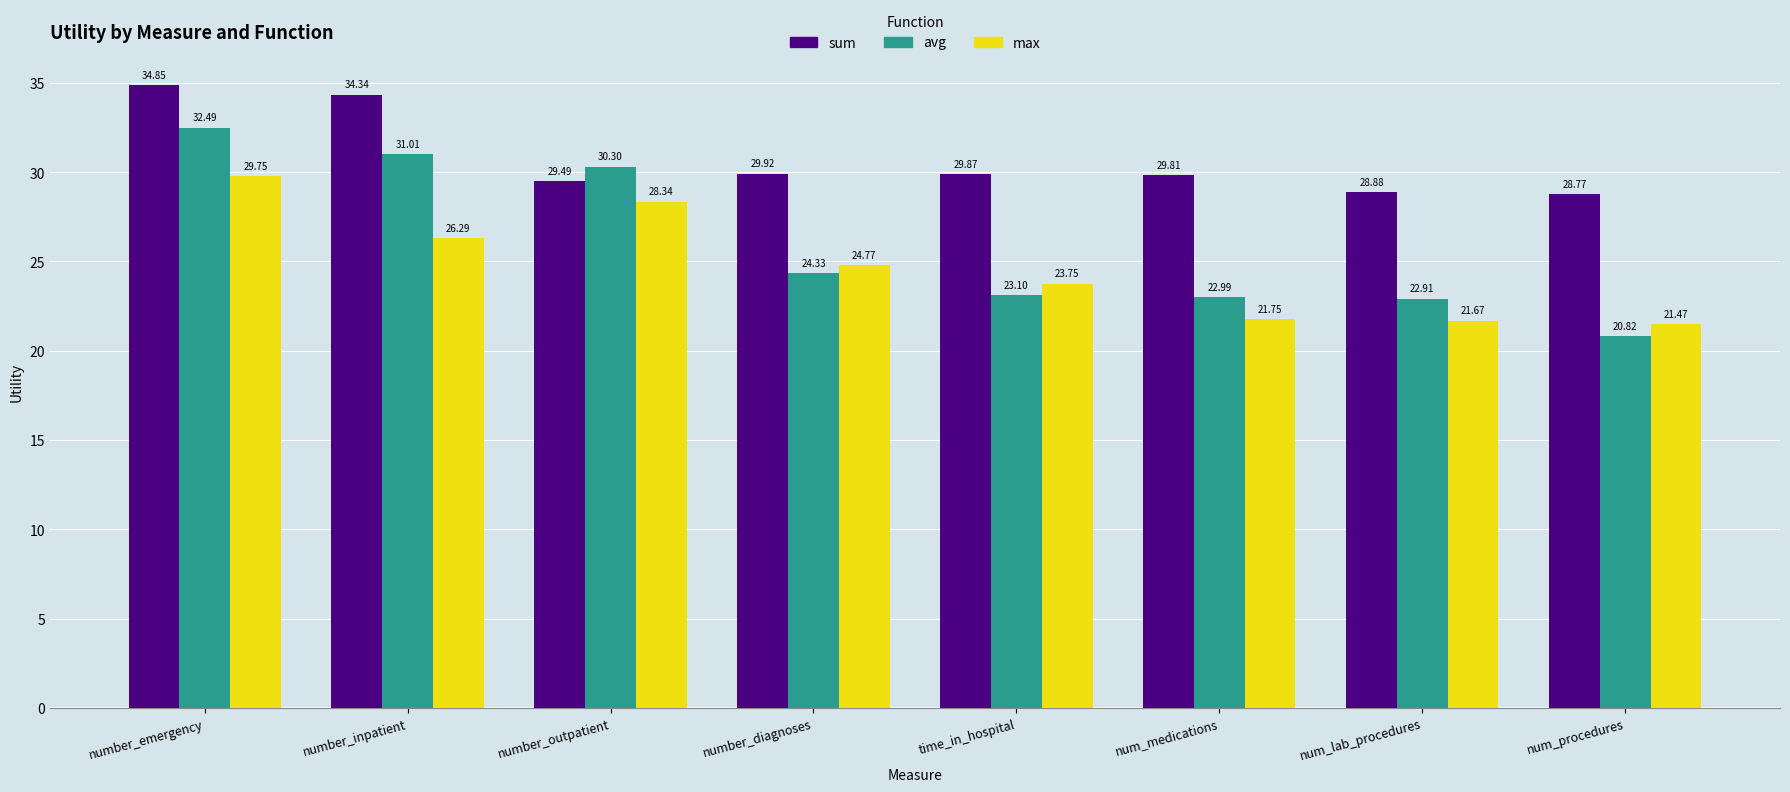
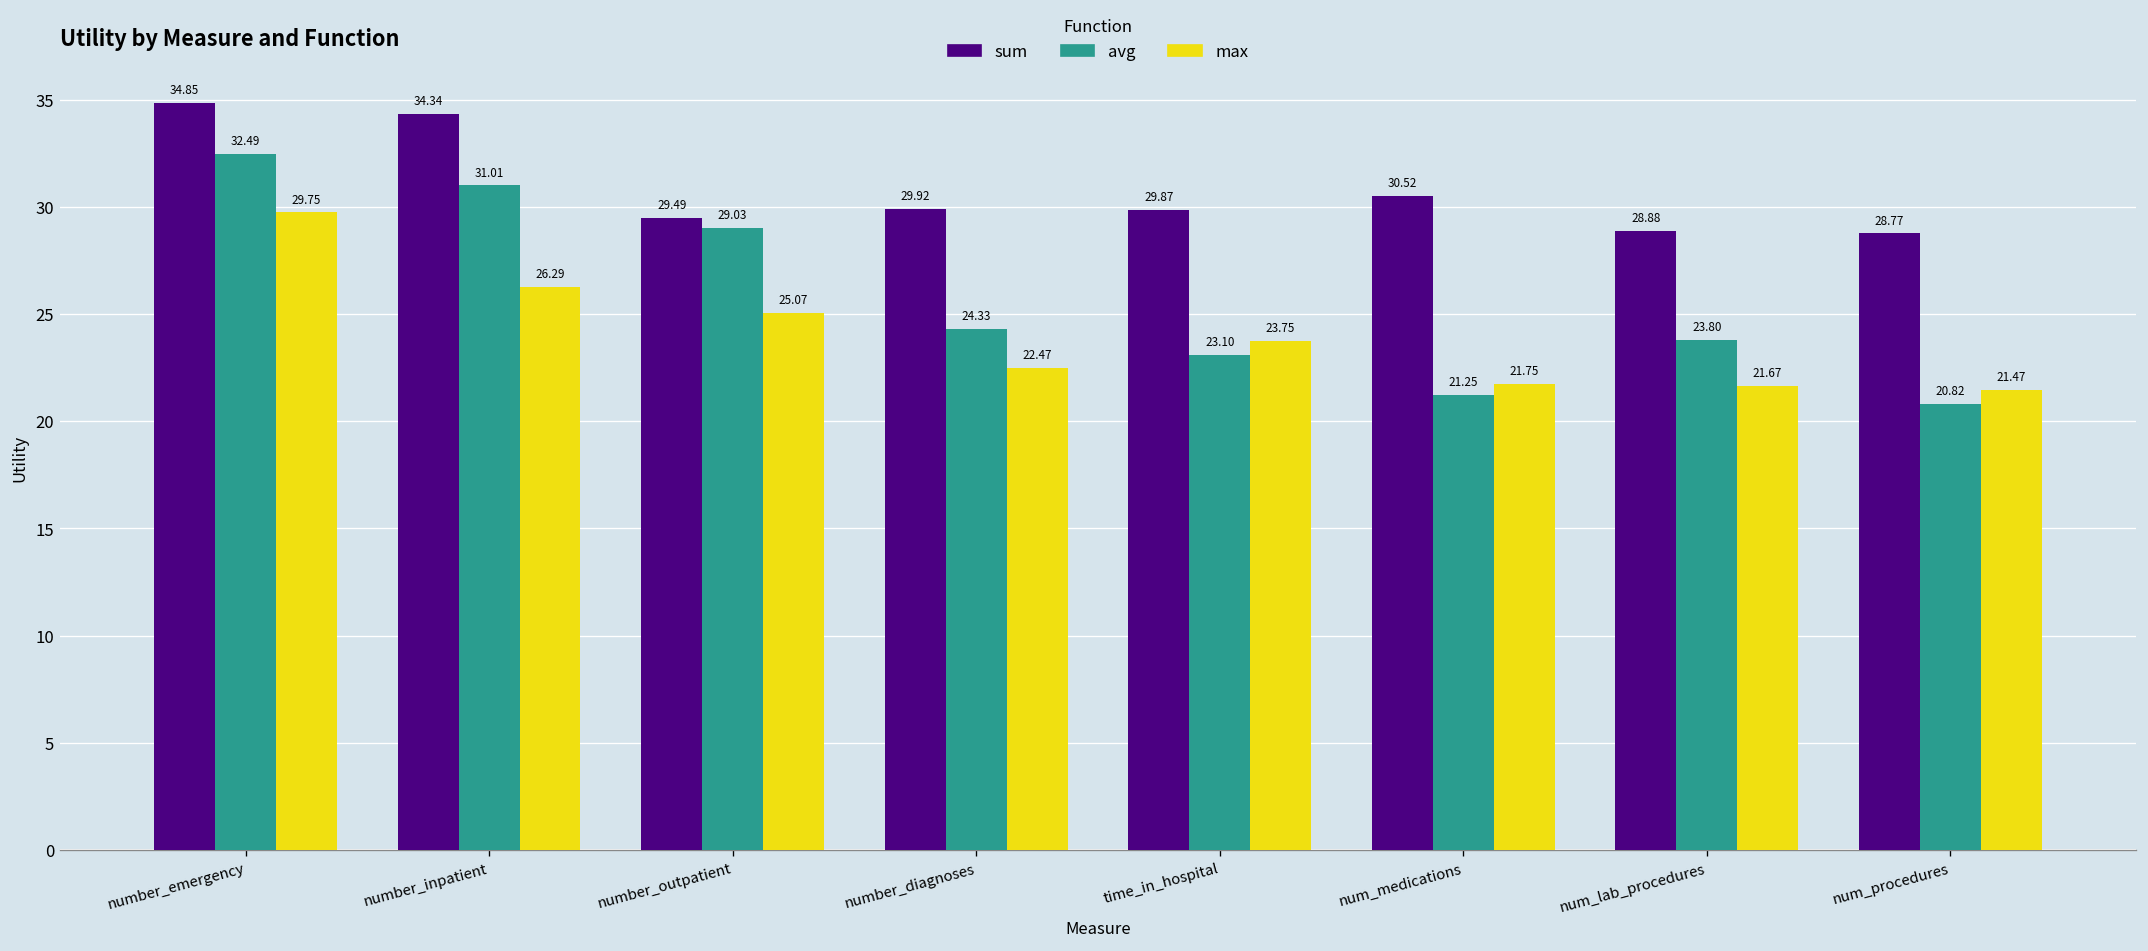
  {
    "sum": {
      "number_emergency": 34.85,
      "number_inpatient": 34.34,
      "number_outpatient": 29.49,
      "number_diagnoses": 29.92,
      "time_in_hospital": 29.87,
-     "num_medications": 29.81,
+     "num_medications": 30.52,
      "num_lab_procedures": 28.88,
      "num_procedures": 28.77
    },
    "avg": {
      "number_emergency": 32.49,
      "number_inpatient": 31.01,
-     "number_outpatient": 30.30,
+     "number_outpatient": 29.03,
      "number_diagnoses": 24.33,
      "time_in_hospital": 23.10,
-     "num_medications": 22.99,
-     "num_lab_procedures": 22.91,
+     "num_medications": 21.25,
+     "num_lab_procedures": 23.80,
      "num_procedures": 20.82
    },
    "max": {
      "number_emergency": 29.75,
      "number_inpatient": 26.29,
-     "number_outpatient": 28.34,
-     "number_diagnoses": 24.77,
+     "number_outpatient": 25.07,
+     "number_diagnoses": 22.47,
      "time_in_hospital": 23.75,
      "num_medications": 21.75,
      "num_lab_procedures": 21.67,
      "num_procedures": 21.47
    }
  }
